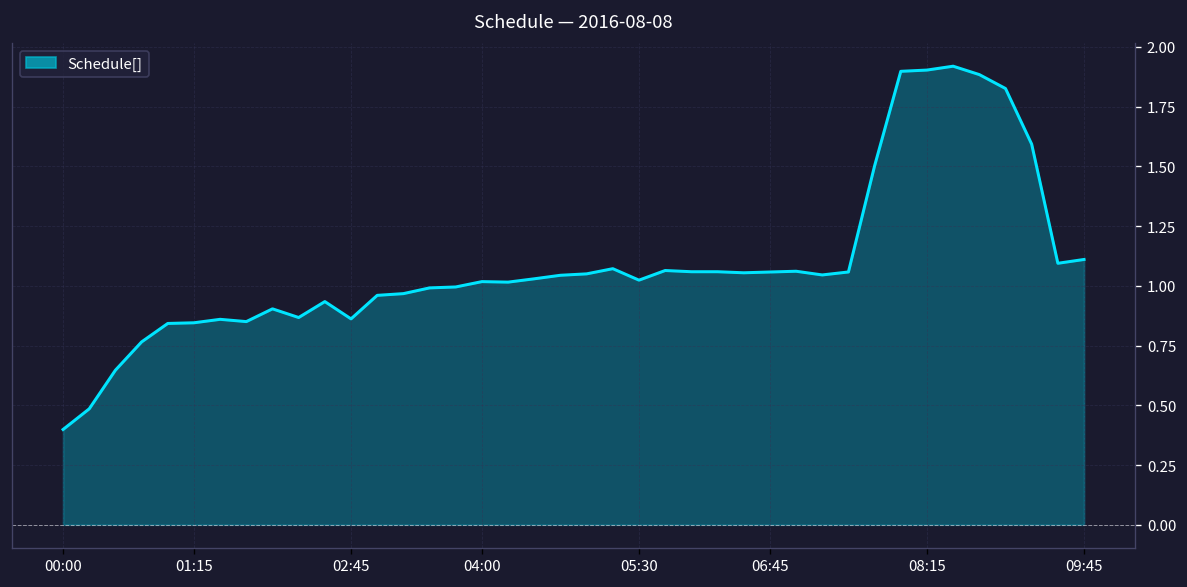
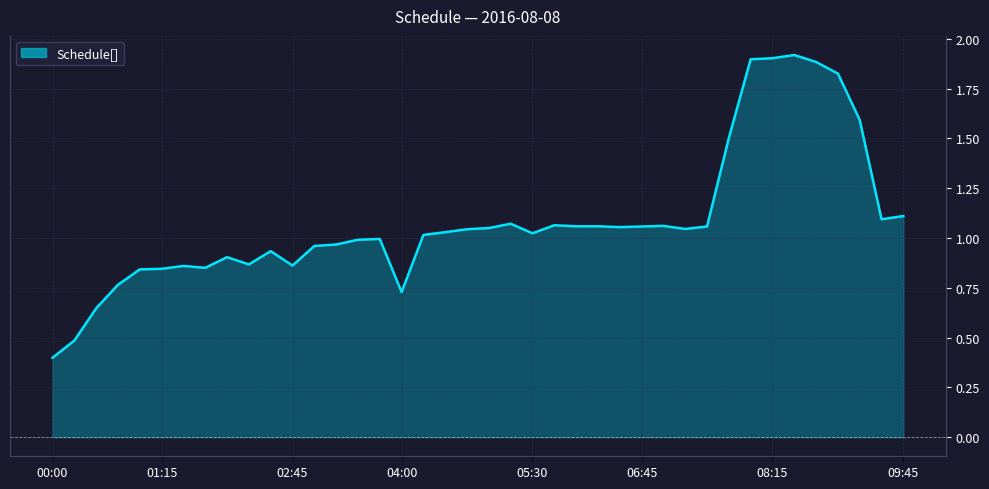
  {
    "00:00": 0.40,
    "01:15": 0.85,
    "02:45": 0.86,
-   "04:00": 1.02,
+   "04:00": 0.73,
    "05:30": 1.02,
    "06:45": 1.06,
    "08:15": 1.90,
    "09:45": 1.11
  }
